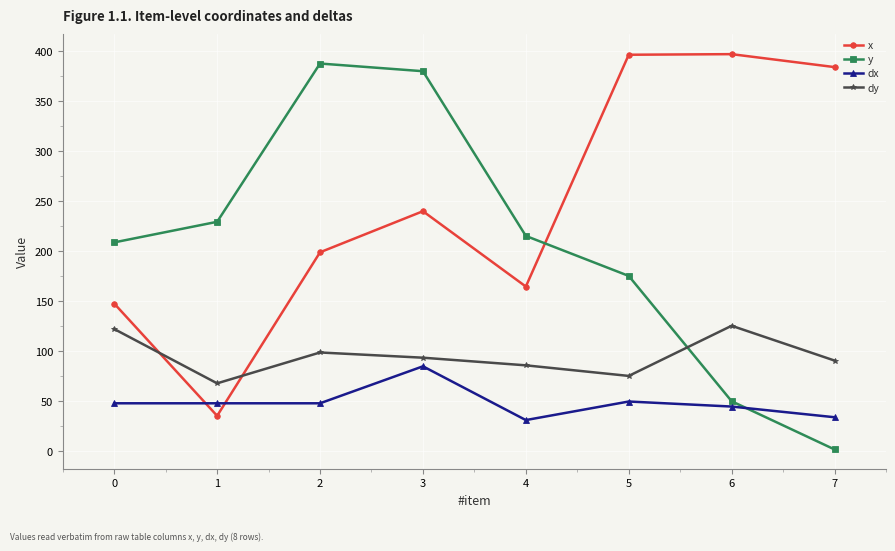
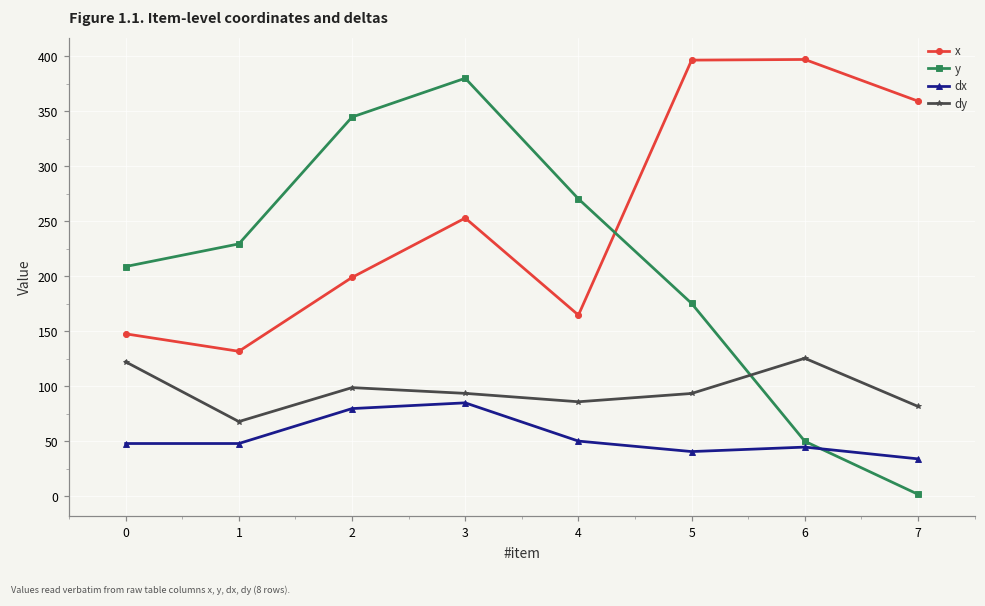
  {
    "x": {
      "0": 150,
-     "1": 40,
+     "1": 130,
      "2": 200,
-     "3": 240,
+     "3": 250,
      "4": 160,
      "5": 400,
      "6": 400,
-     "7": 380
+     "7": 360
    },
    "y": {
      "0": 210,
      "1": 230,
-     "2": 390,
+     "2": 340,
      "3": 380,
-     "4": 220,
+     "4": 270,
      "5": 180,
      "6": 50,
      "7": 0
    },
    "dx": {
      "0": 50,
      "1": 50,
-     "2": 50,
+     "2": 80,
      "3": 80,
-     "4": 30,
-     "5": 50,
+     "4": 50,
+     "5": 40,
      "6": 40,
      "7": 30
    },
    "dy": {
      "0": 120,
      "1": 70,
      "2": 100,
      "3": 90,
      "4": 90,
-     "5": 80,
+     "5": 90,
      "6": 130,
-     "7": 90
+     "7": 80
    }
  }
